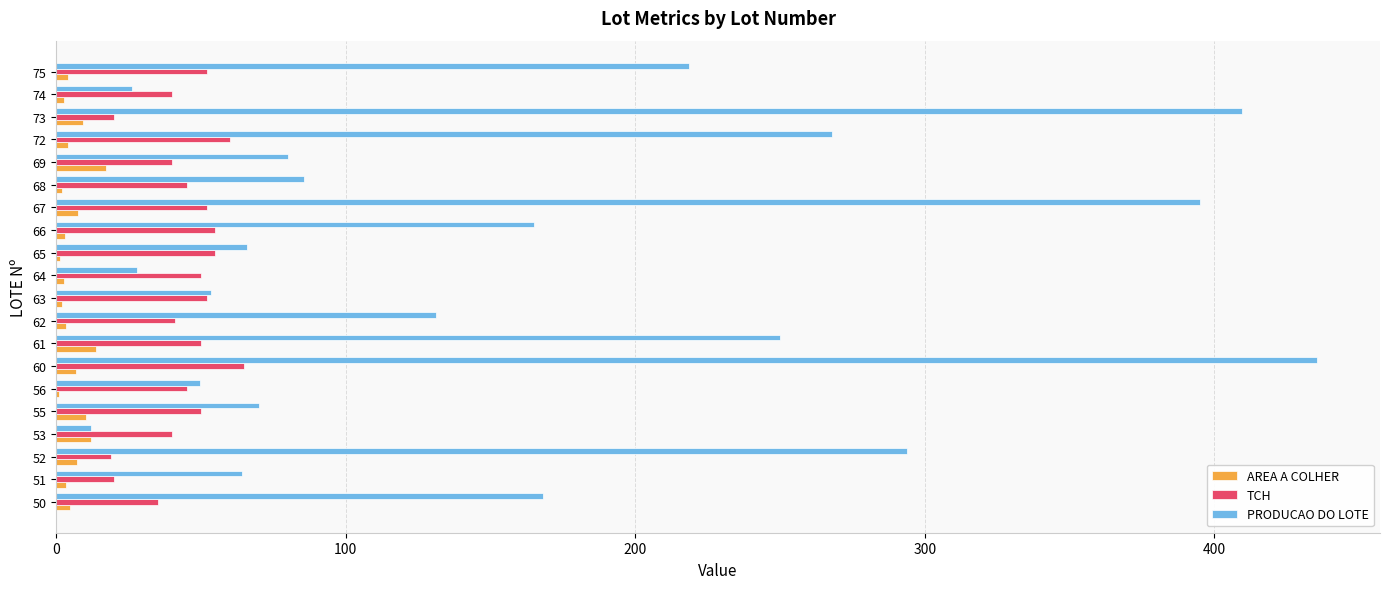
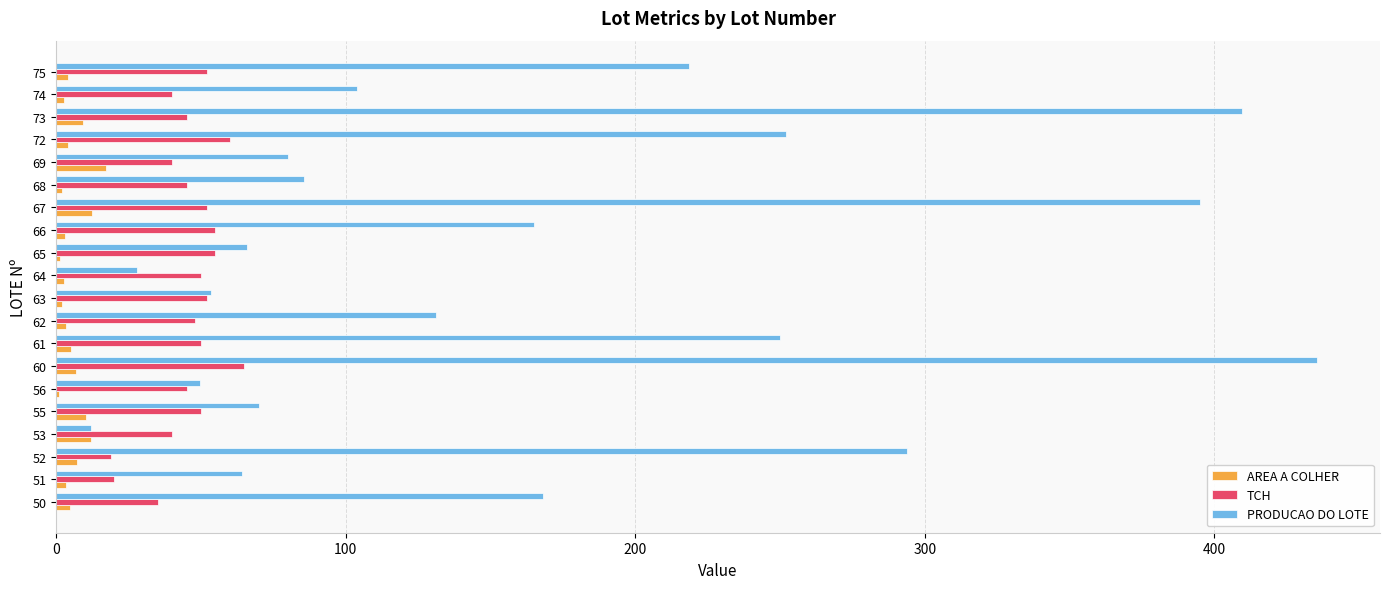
  {
    "AREA A COLHER": {
      "75": 4,
      "74": 3,
      "73": 9,
      "72": 4,
      "69": 17,
      "68": 2,
-     "67": 8,
+     "67": 12,
      "66": 3,
      "65": 1,
      "64": 3,
      "63": 2,
      "62": 3,
-     "61": 14,
+     "61": 5,
      "60": 7,
      "56": 1,
      "55": 10,
      "53": 12,
      "52": 7,
      "51": 3,
      "50": 5
    },
    "TCH": {
      "75": 52,
      "74": 40,
-     "73": 20,
+     "73": 45,
      "72": 60,
      "69": 40,
      "68": 45,
      "67": 52,
      "66": 55,
      "65": 55,
      "64": 50,
      "63": 52,
-     "62": 41,
+     "62": 48,
      "61": 50,
      "60": 65,
      "56": 45,
      "55": 50,
      "53": 40,
      "52": 19,
      "51": 20,
      "50": 35
    },
    "PRODUCAO DO LOTE": {
      "75": 218,
-     "74": 26,
+     "74": 104,
      "73": 410,
-     "72": 268,
+     "72": 252,
      "69": 80,
      "68": 86,
      "67": 395,
      "66": 165,
      "65": 66,
      "64": 28,
      "63": 53,
      "62": 131,
      "61": 250,
      "60": 436,
      "56": 50,
      "55": 70,
      "53": 12,
      "52": 294,
      "51": 64,
      "50": 168
    }
  }
